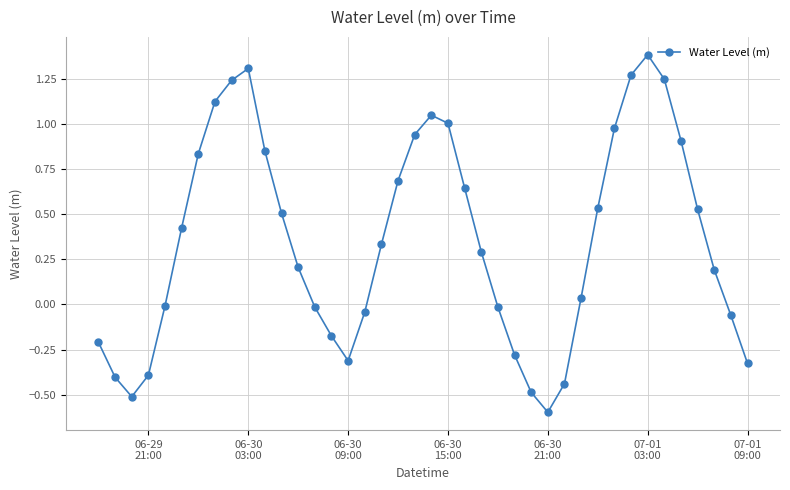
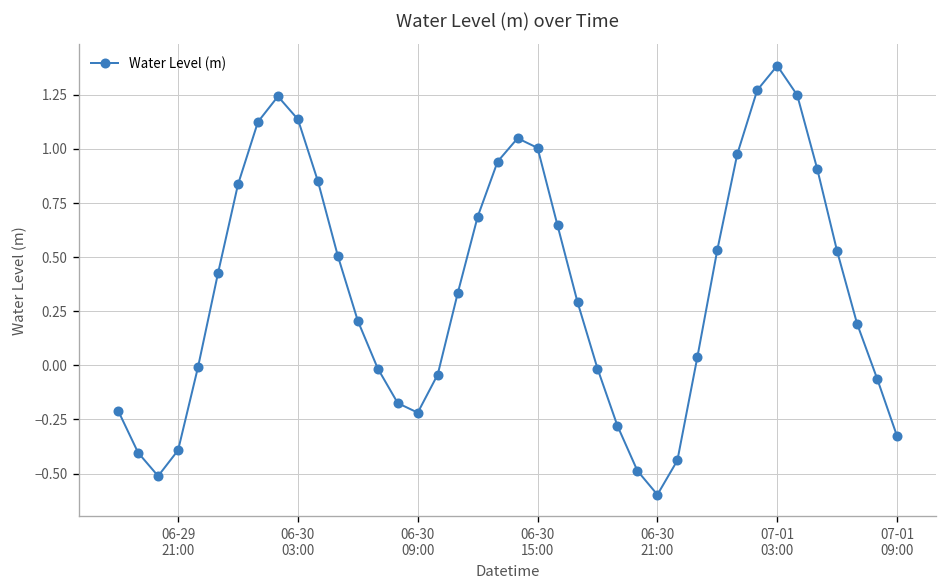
  {
    "06-29 21:00": -0.39,
-   "06-30 03:00": 1.31,
-   "06-30 09:00": -0.31,
+   "06-30 03:00": 1.14,
+   "06-30 09:00": -0.22,
    "06-30 15:00": 1.00,
    "06-30 21:00": -0.60,
    "07-01 03:00": 1.38,
    "07-01 09:00": -0.33
  }
